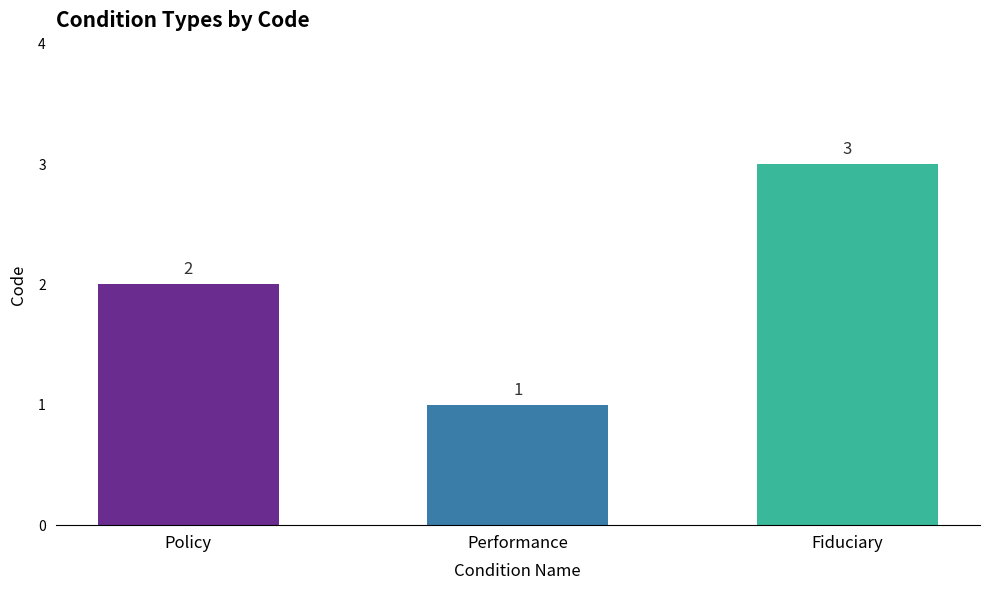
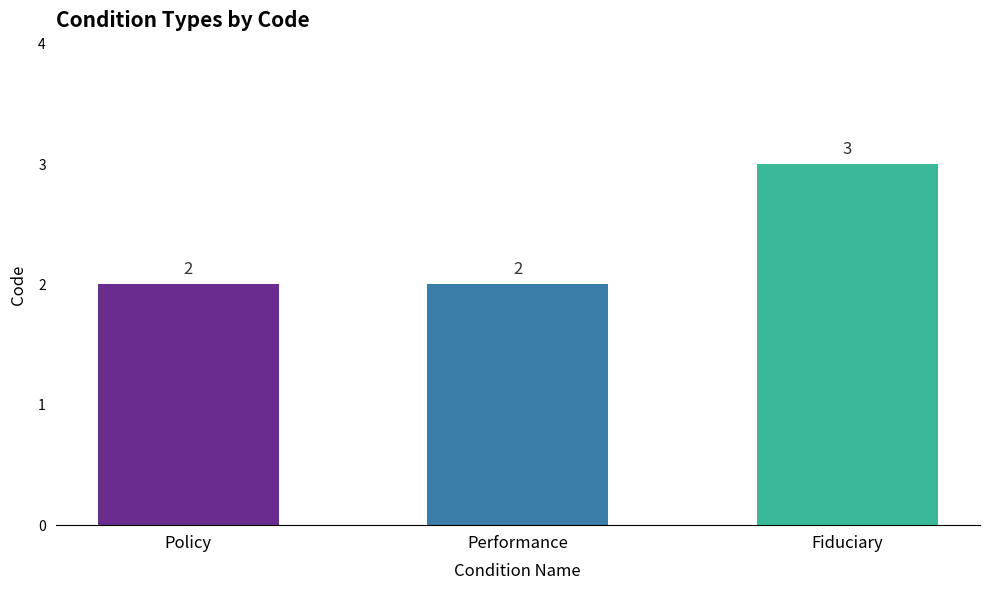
  {
    "Policy": 2,
-   "Performance": 1,
+   "Performance": 2,
    "Fiduciary": 3
  }
